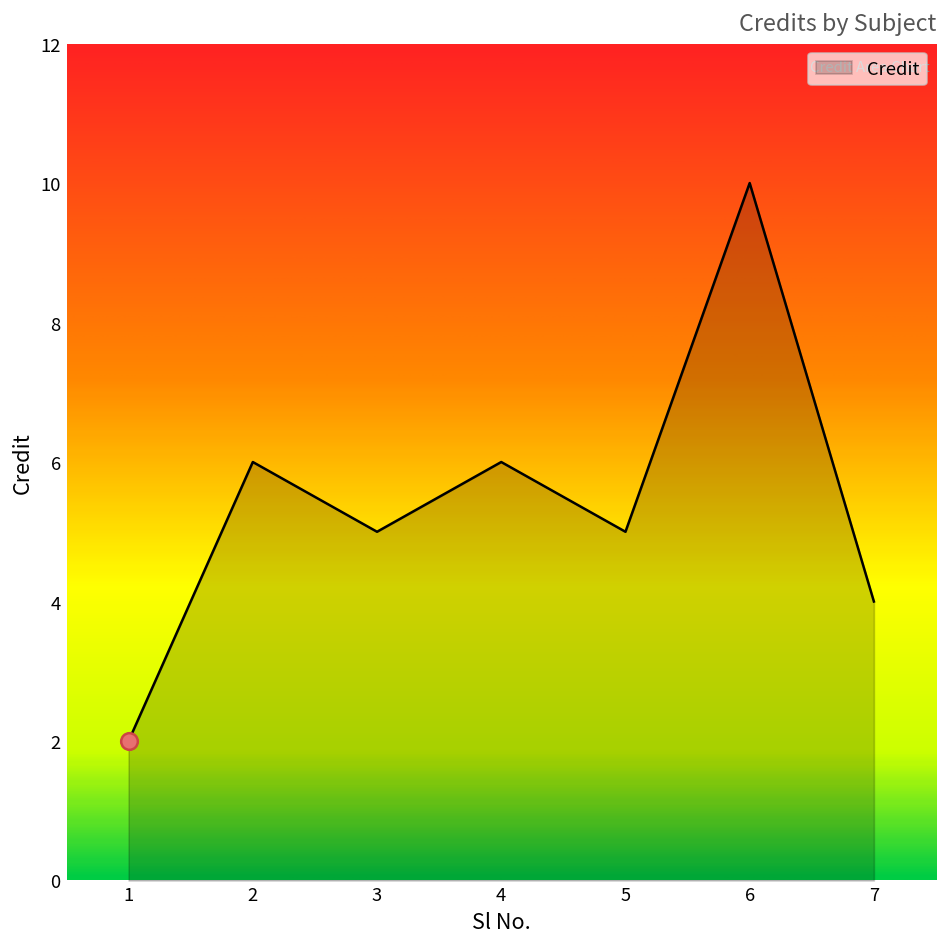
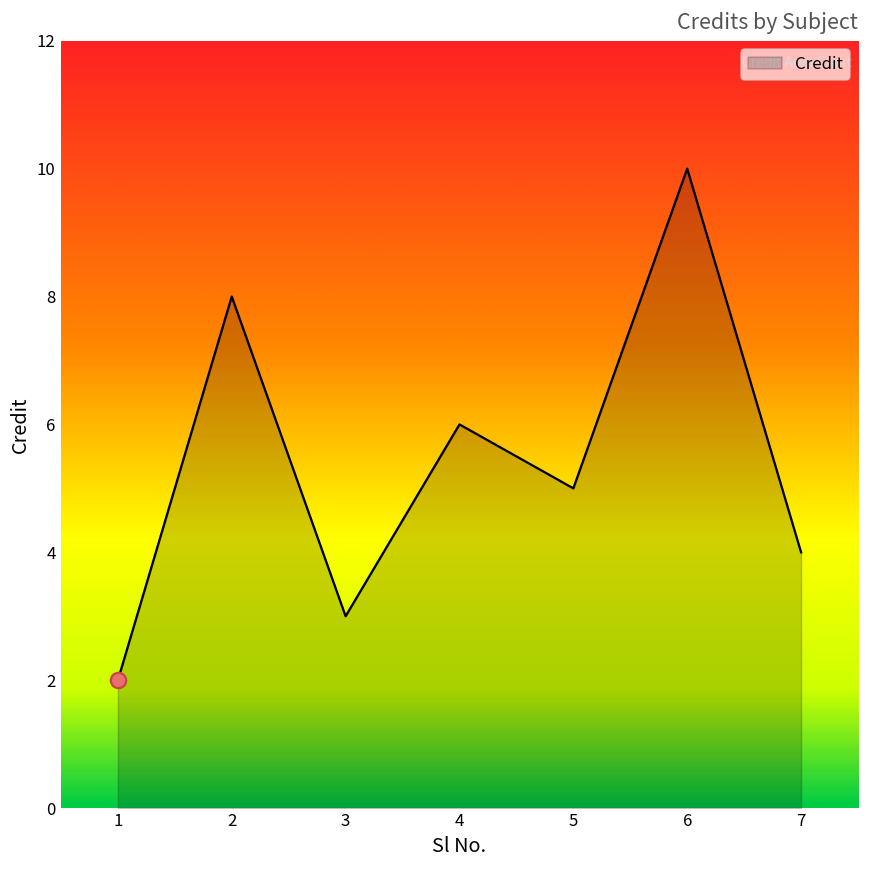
  {
    "Credit": {
-     "2": 6,
-     "3": 5,
+     "2": 8,
+     "3": 3,
      "4": 6,
      "5": 5,
      "6": 10,
      "7": 4
    }
  }
